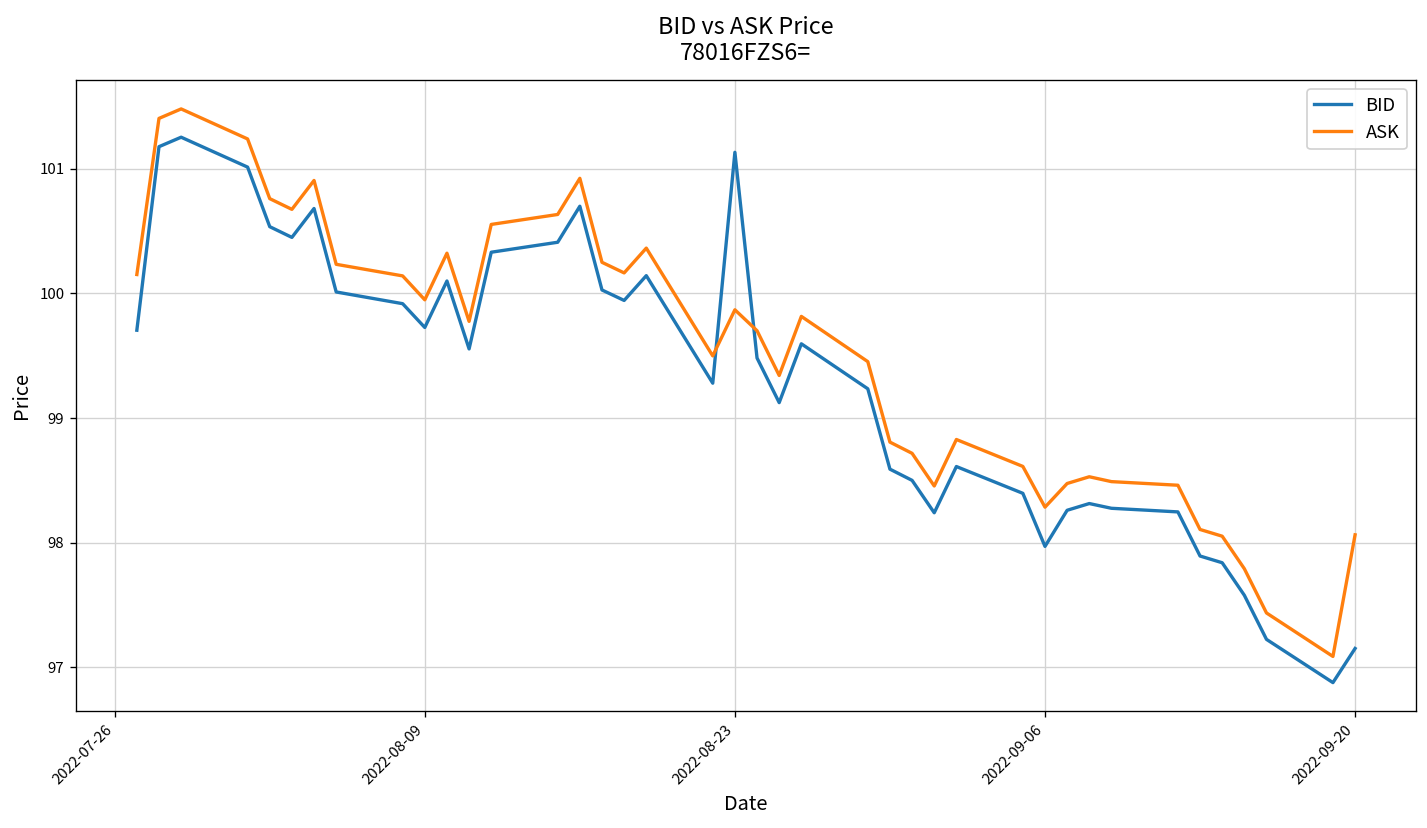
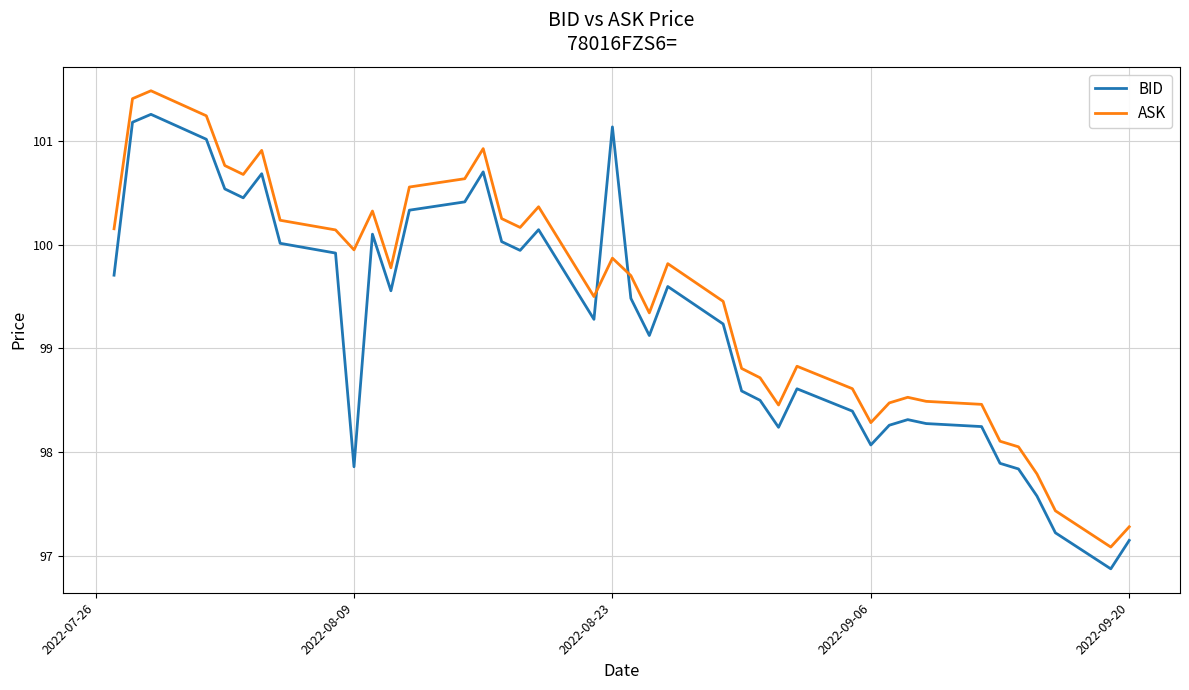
  {
    "BID": {
-     "2022-08-09": 99.73,
+     "2022-08-09": 97.86,
      "2022-08-23": 101.13,
-     "2022-09-06": 97.97,
+     "2022-09-06": 98.07,
      "2022-09-20": 97.15
    },
    "ASK": {
      "2022-08-09": 99.95,
      "2022-08-23": 99.87,
      "2022-09-06": 98.29,
-     "2022-09-20": 98.06
+     "2022-09-20": 97.28
    }
  }
